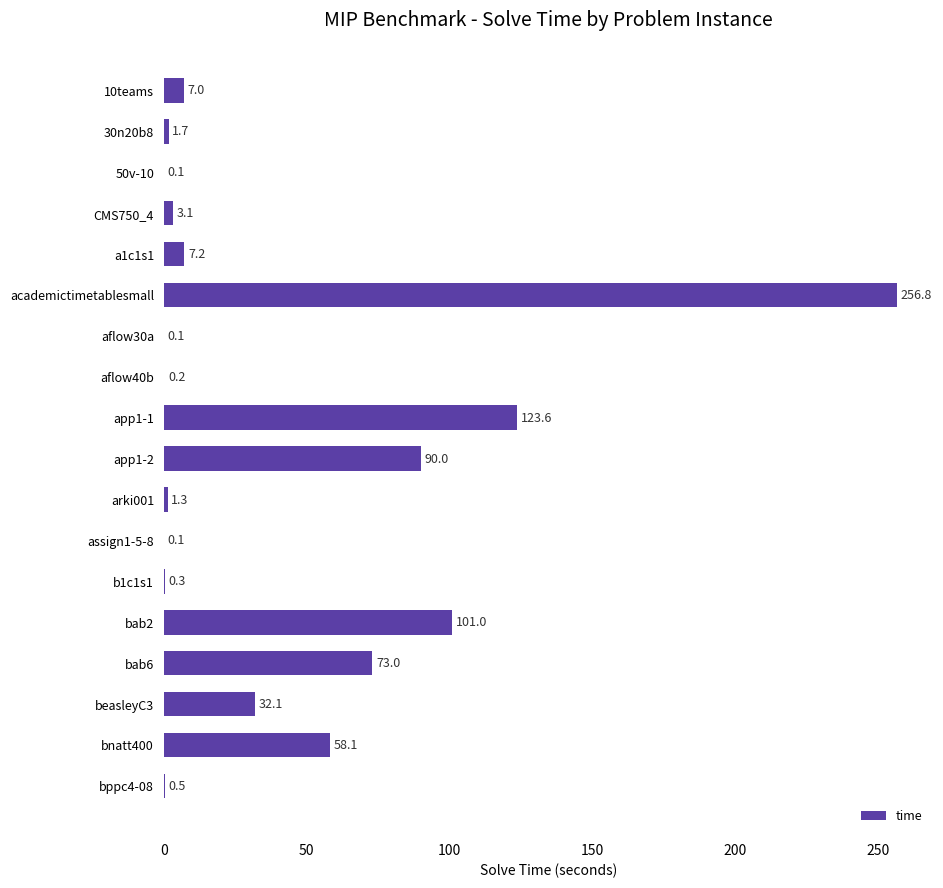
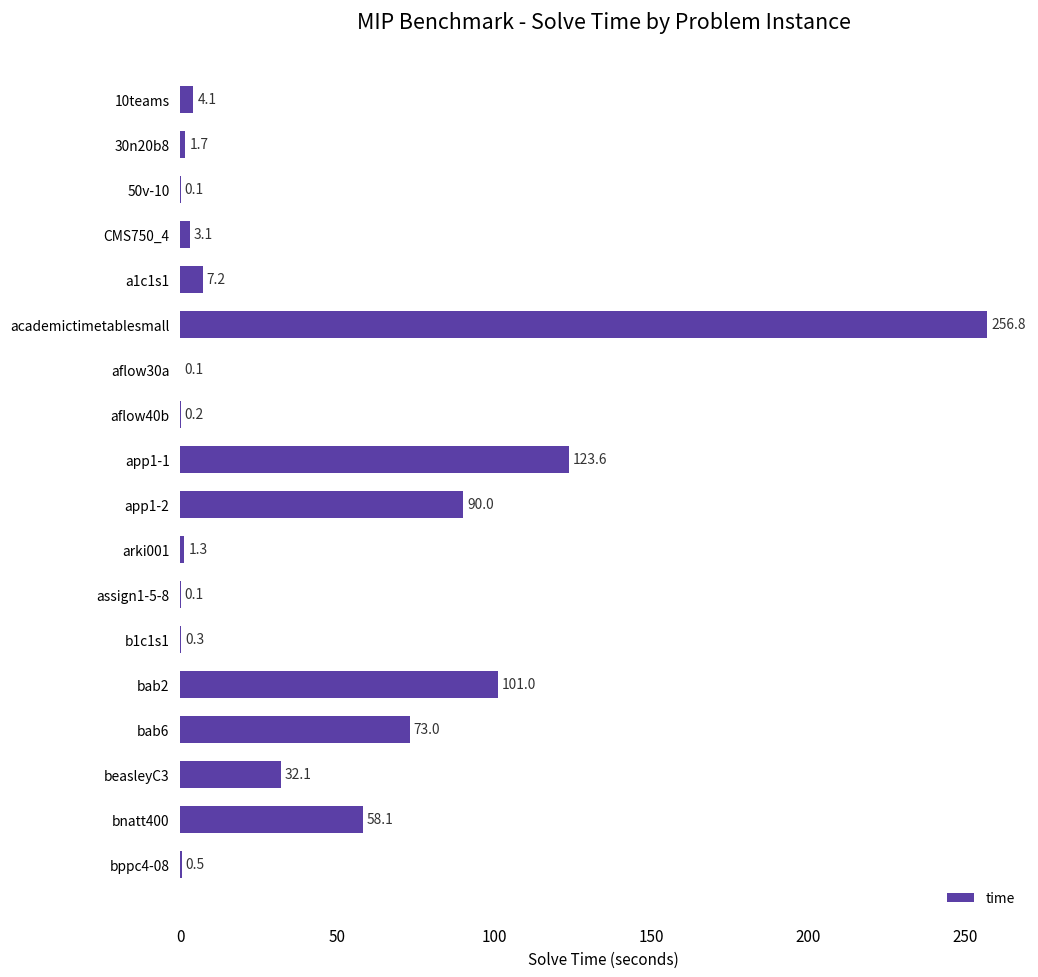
  {
-   "10teams": 7.0,
+   "10teams": 4.1,
    "30n20b8": 1.7,
    "50v-10": 0.1,
    "CMS750_4": 3.1,
    "a1c1s1": 7.2,
    "academictimetablesmall": 256.8,
    "aflow30a": 0.1,
    "aflow40b": 0.2,
    "app1-1": 123.6,
    "app1-2": 90.0,
    "arki001": 1.3,
    "assign1-5-8": 0.1,
    "b1c1s1": 0.3,
    "bab2": 101.0,
    "bab6": 73.0,
    "beasleyC3": 32.1,
    "bnatt400": 58.1,
    "bppc4-08": 0.5
  }
